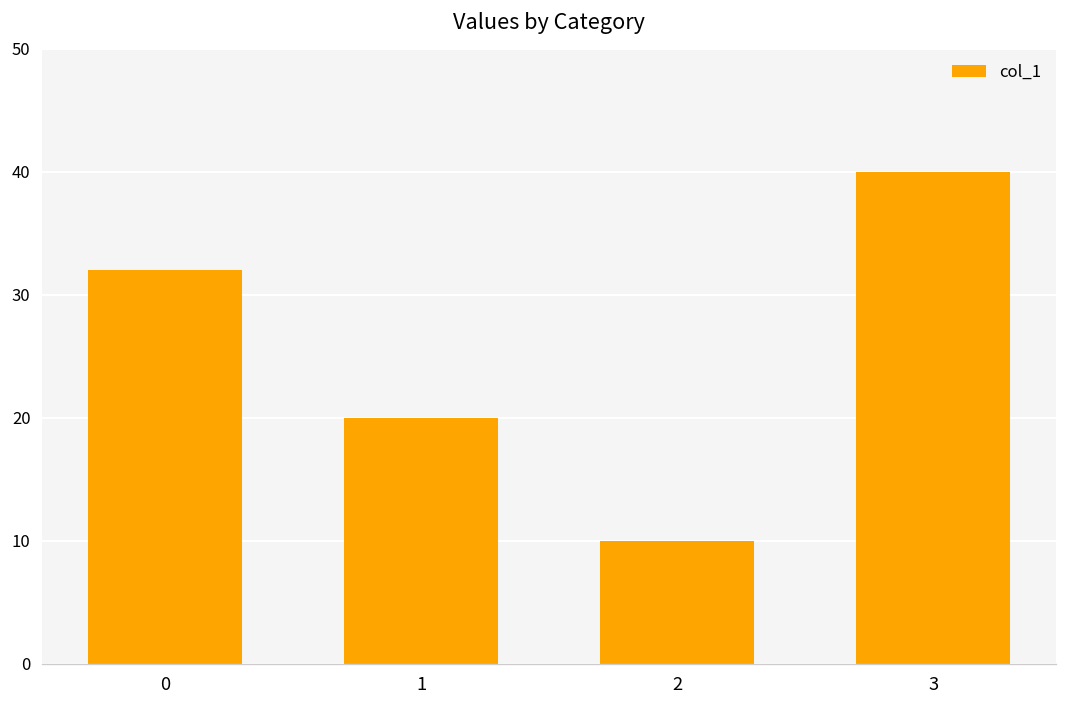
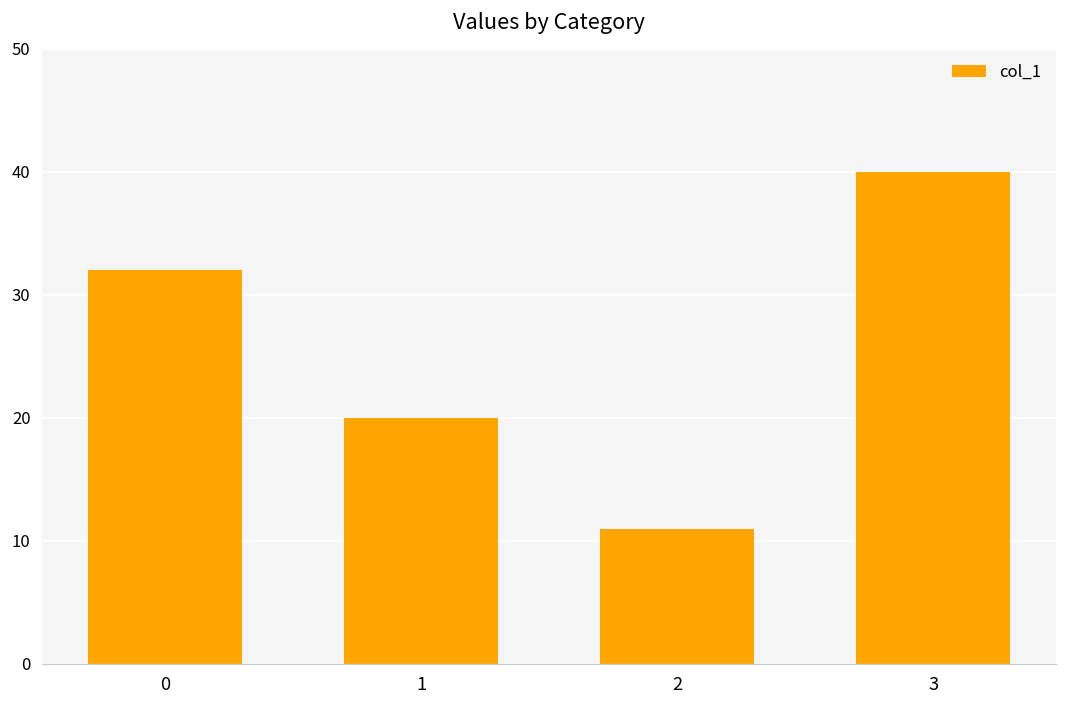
  {
    "0": 32,
    "1": 20,
-   "2": 10,
+   "2": 11,
    "3": 40
  }
